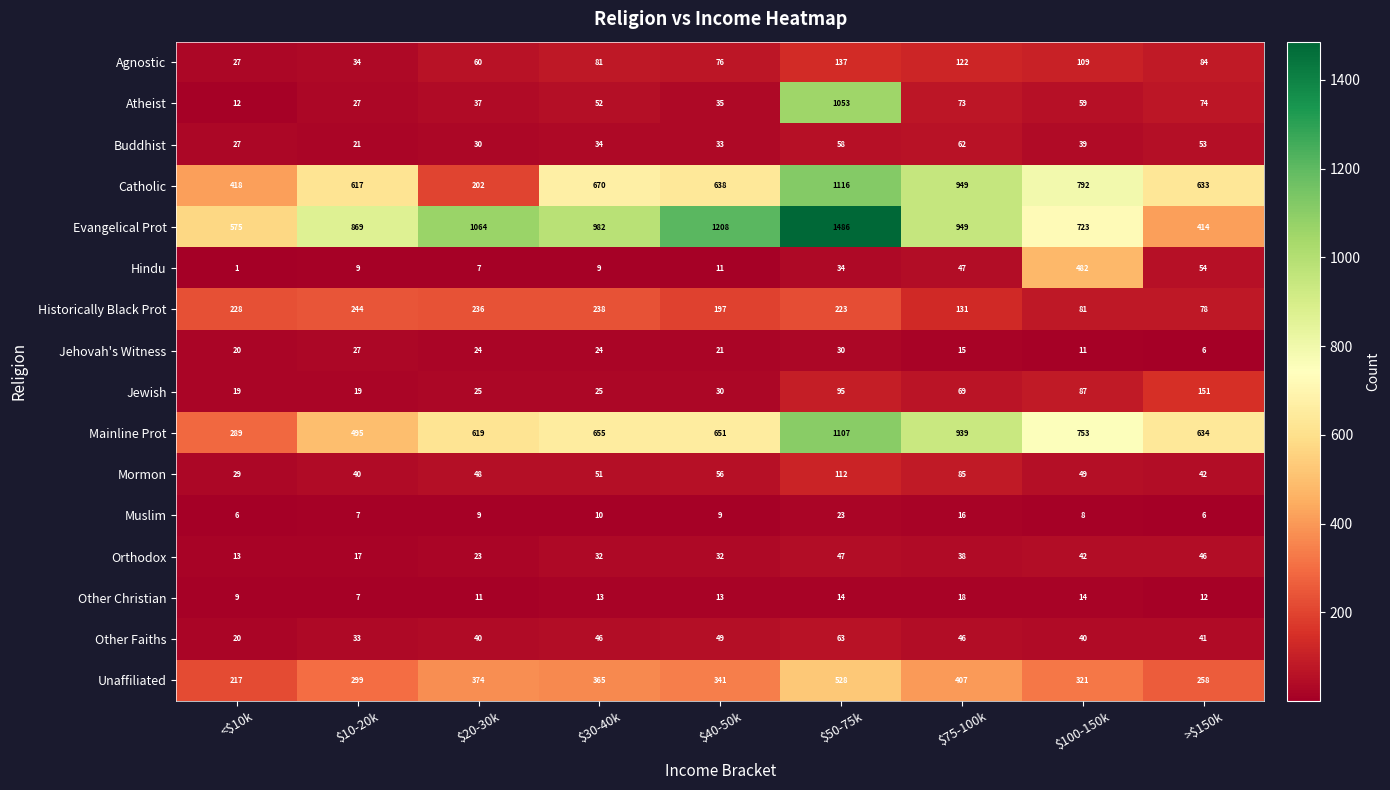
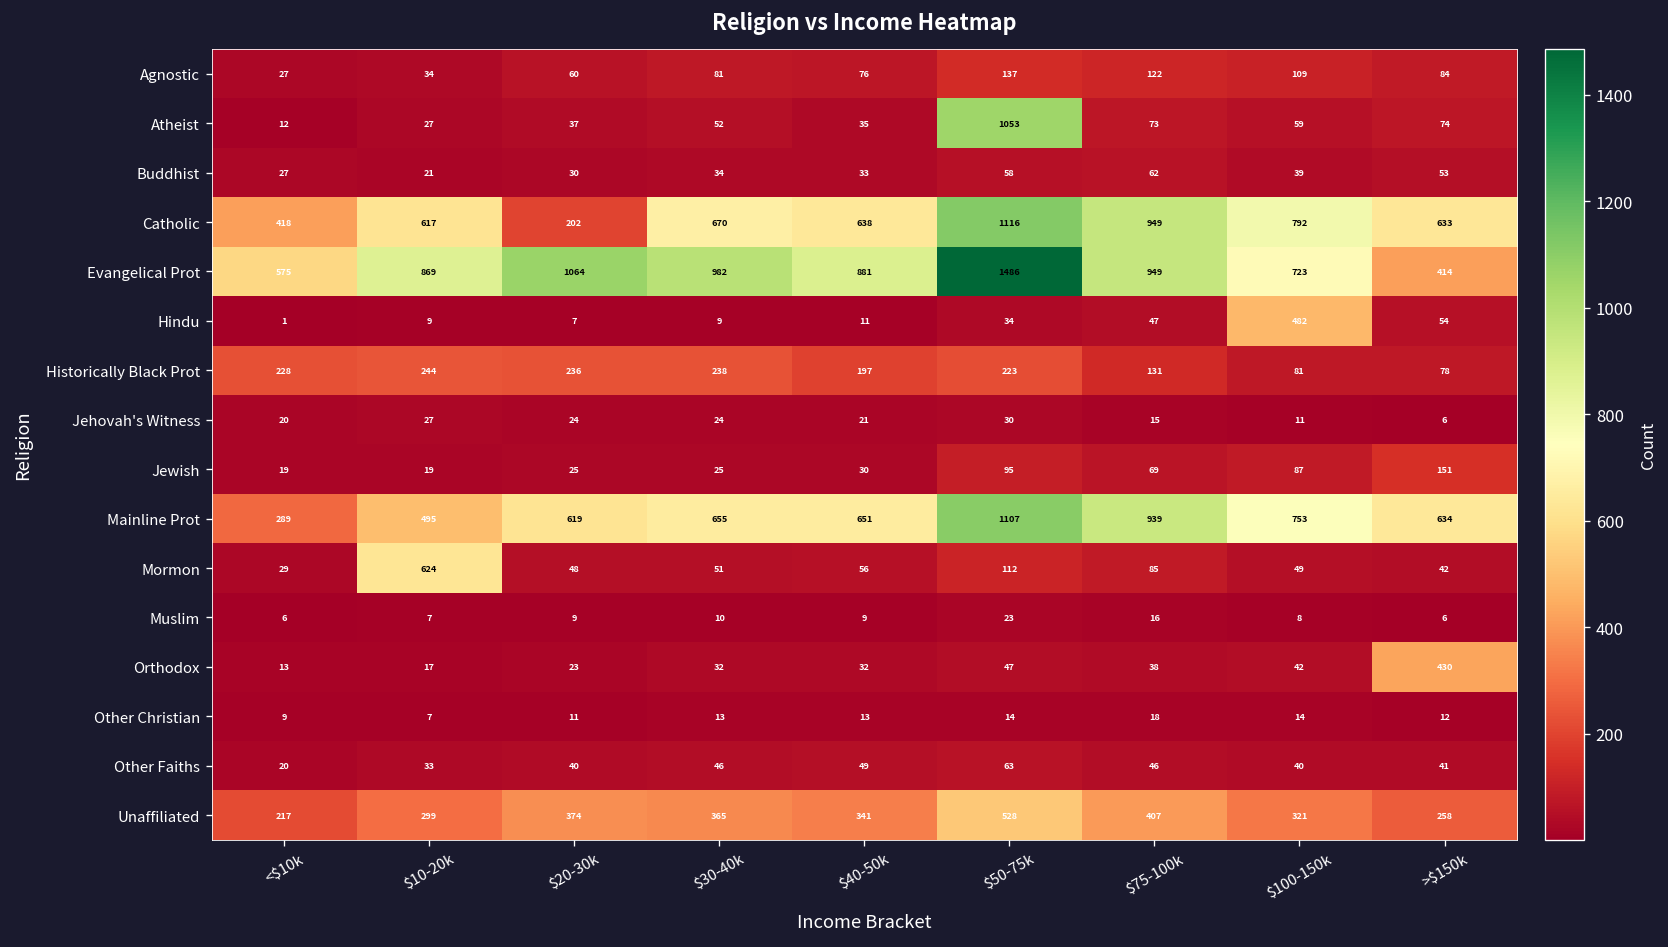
  {
    "Agnostic": {
      "<$10k": 27,
      "$10-20k": 34,
      "$20-30k": 60,
      "$30-40k": 81,
      "$40-50k": 76,
      "$50-75k": 137,
      "$75-100k": 122,
      "$100-150k": 109,
      ">$150k": 84
    },
    "Atheist": {
      "<$10k": 12,
      "$10-20k": 27,
      "$20-30k": 37,
      "$30-40k": 52,
      "$40-50k": 35,
      "$50-75k": 1053,
      "$75-100k": 73,
      "$100-150k": 59,
      ">$150k": 74
    },
    "Buddhist": {
      "<$10k": 27,
      "$10-20k": 21,
      "$20-30k": 30,
      "$30-40k": 34,
      "$40-50k": 33,
      "$50-75k": 58,
      "$75-100k": 62,
      "$100-150k": 39,
      ">$150k": 53
    },
    "Catholic": {
      "<$10k": 418,
      "$10-20k": 617,
      "$20-30k": 202,
      "$30-40k": 670,
      "$40-50k": 638,
      "$50-75k": 1116,
      "$75-100k": 949,
      "$100-150k": 792,
      ">$150k": 633
    },
    "Evangelical Prot": {
      "<$10k": 575,
      "$10-20k": 869,
      "$20-30k": 1064,
      "$30-40k": 982,
-     "$40-50k": 1208,
+     "$40-50k": 881,
      "$50-75k": 1486,
      "$75-100k": 949,
      "$100-150k": 723,
      ">$150k": 414
    },
    "Hindu": {
      "<$10k": 1,
      "$10-20k": 9,
      "$20-30k": 7,
      "$30-40k": 9,
      "$40-50k": 11,
      "$50-75k": 34,
      "$75-100k": 47,
      "$100-150k": 482,
      ">$150k": 54
    },
    "Historically Black Prot": {
      "<$10k": 228,
      "$10-20k": 244,
      "$20-30k": 236,
      "$30-40k": 238,
      "$40-50k": 197,
      "$50-75k": 223,
      "$75-100k": 131,
      "$100-150k": 81,
      ">$150k": 78
    },
    "Jehovah's Witness": {
      "<$10k": 20,
      "$10-20k": 27,
      "$20-30k": 24,
      "$30-40k": 24,
      "$40-50k": 21,
      "$50-75k": 30,
      "$75-100k": 15,
      "$100-150k": 11,
      ">$150k": 6
    },
    "Jewish": {
      "<$10k": 19,
      "$10-20k": 19,
      "$20-30k": 25,
      "$30-40k": 25,
      "$40-50k": 30,
      "$50-75k": 95,
      "$75-100k": 69,
      "$100-150k": 87,
      ">$150k": 151
    },
    "Mainline Prot": {
      "<$10k": 289,
      "$10-20k": 495,
      "$20-30k": 619,
      "$30-40k": 655,
      "$40-50k": 651,
      "$50-75k": 1107,
      "$75-100k": 939,
      "$100-150k": 753,
      ">$150k": 634
    },
    "Mormon": {
      "<$10k": 29,
-     "$10-20k": 40,
+     "$10-20k": 624,
      "$20-30k": 48,
      "$30-40k": 51,
      "$40-50k": 56,
      "$50-75k": 112,
      "$75-100k": 85,
      "$100-150k": 49,
      ">$150k": 42
    },
    "Muslim": {
      "<$10k": 6,
      "$10-20k": 7,
      "$20-30k": 9,
      "$30-40k": 10,
      "$40-50k": 9,
      "$50-75k": 23,
      "$75-100k": 16,
      "$100-150k": 8,
      ">$150k": 6
    },
    "Orthodox": {
      "<$10k": 13,
      "$10-20k": 17,
      "$20-30k": 23,
      "$30-40k": 32,
      "$40-50k": 32,
      "$50-75k": 47,
      "$75-100k": 38,
      "$100-150k": 42,
-     ">$150k": 46
+     ">$150k": 430
    },
    "Other Christian": {
      "<$10k": 9,
      "$10-20k": 7,
      "$20-30k": 11,
      "$30-40k": 13,
      "$40-50k": 13,
      "$50-75k": 14,
      "$75-100k": 18,
      "$100-150k": 14,
      ">$150k": 12
    },
    "Other Faiths": {
      "<$10k": 20,
      "$10-20k": 33,
      "$20-30k": 40,
      "$30-40k": 46,
      "$40-50k": 49,
      "$50-75k": 63,
      "$75-100k": 46,
      "$100-150k": 40,
      ">$150k": 41
    },
    "Unaffiliated": {
      "<$10k": 217,
      "$10-20k": 299,
      "$20-30k": 374,
      "$30-40k": 365,
      "$40-50k": 341,
      "$50-75k": 528,
      "$75-100k": 407,
      "$100-150k": 321,
      ">$150k": 258
    }
  }
